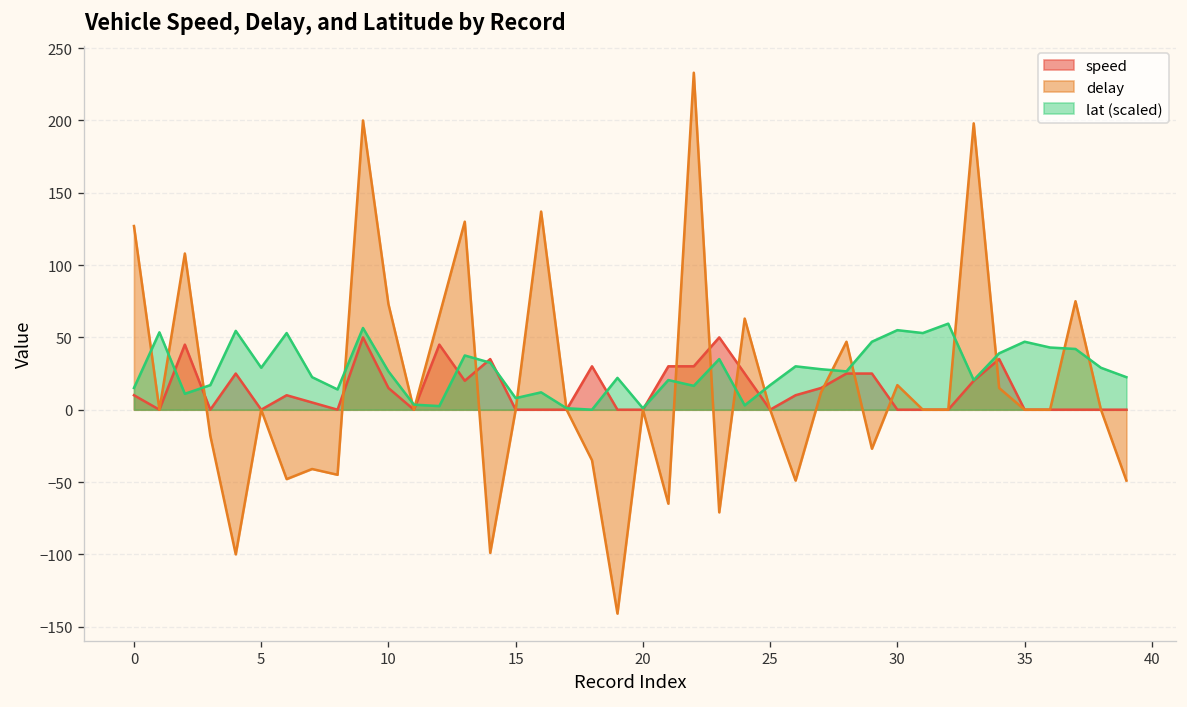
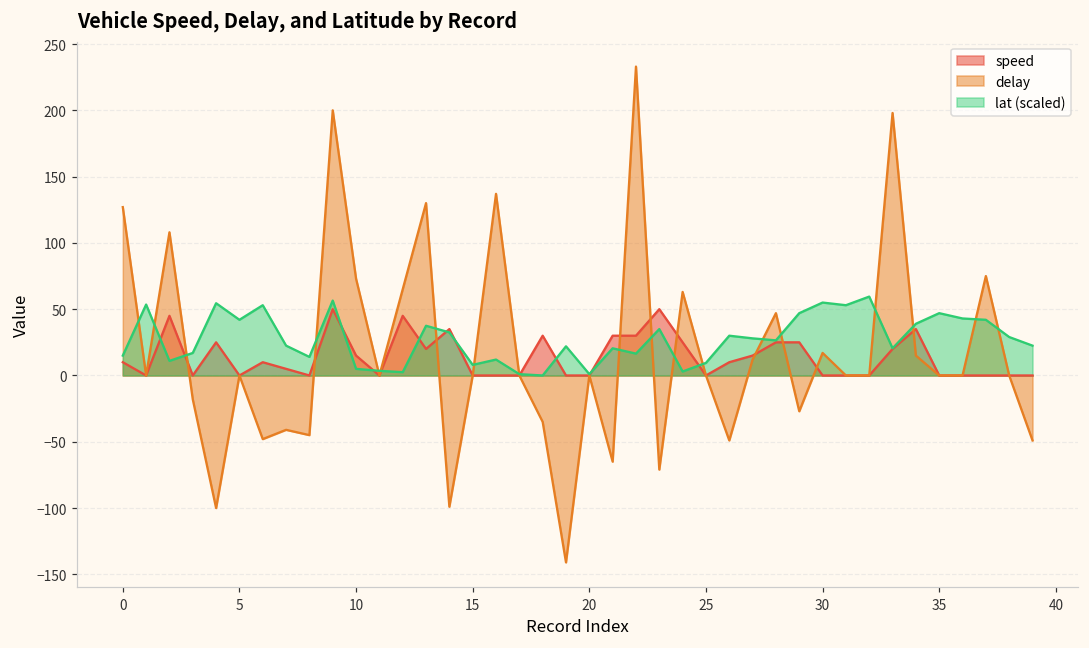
  {
    "lat (scaled)": {
      "0": 15,
-     "5": 29,
-     "10": 26,
+     "5": 42,
+     "10": 5,
      "15": 8,
-     "25": 17,
+     "25": 9,
      "30": 55,
      "35": 47
    }
  }
